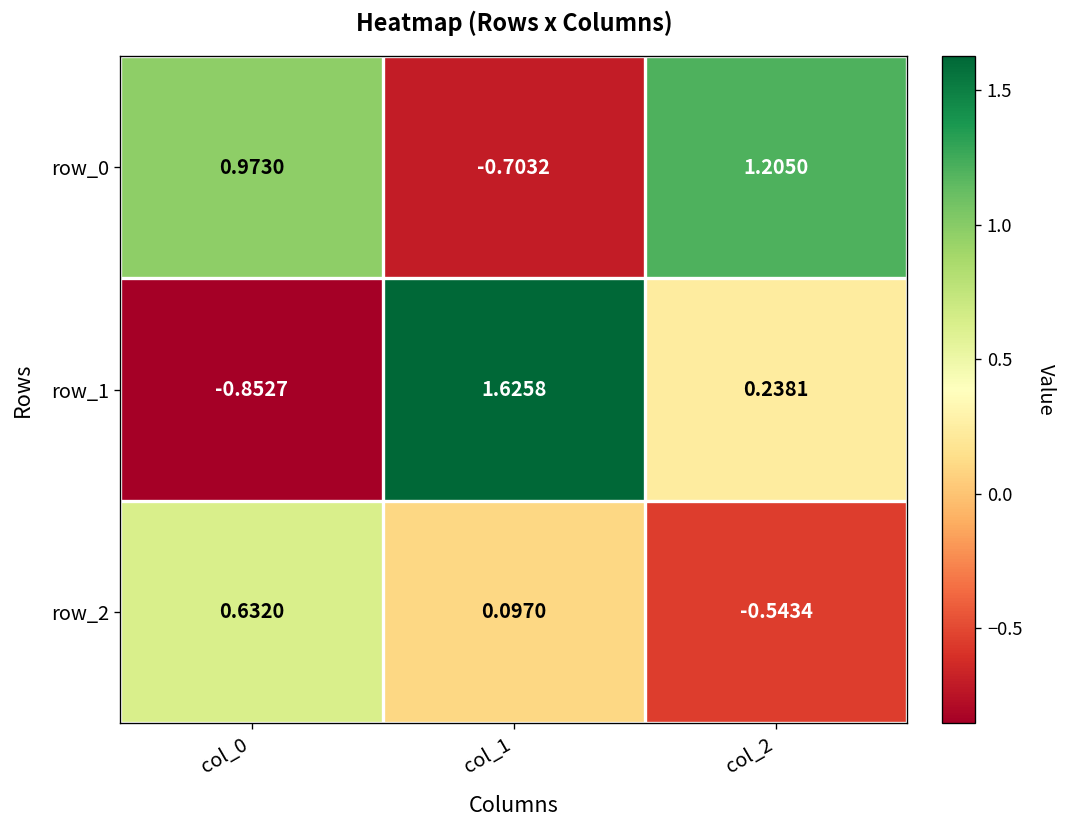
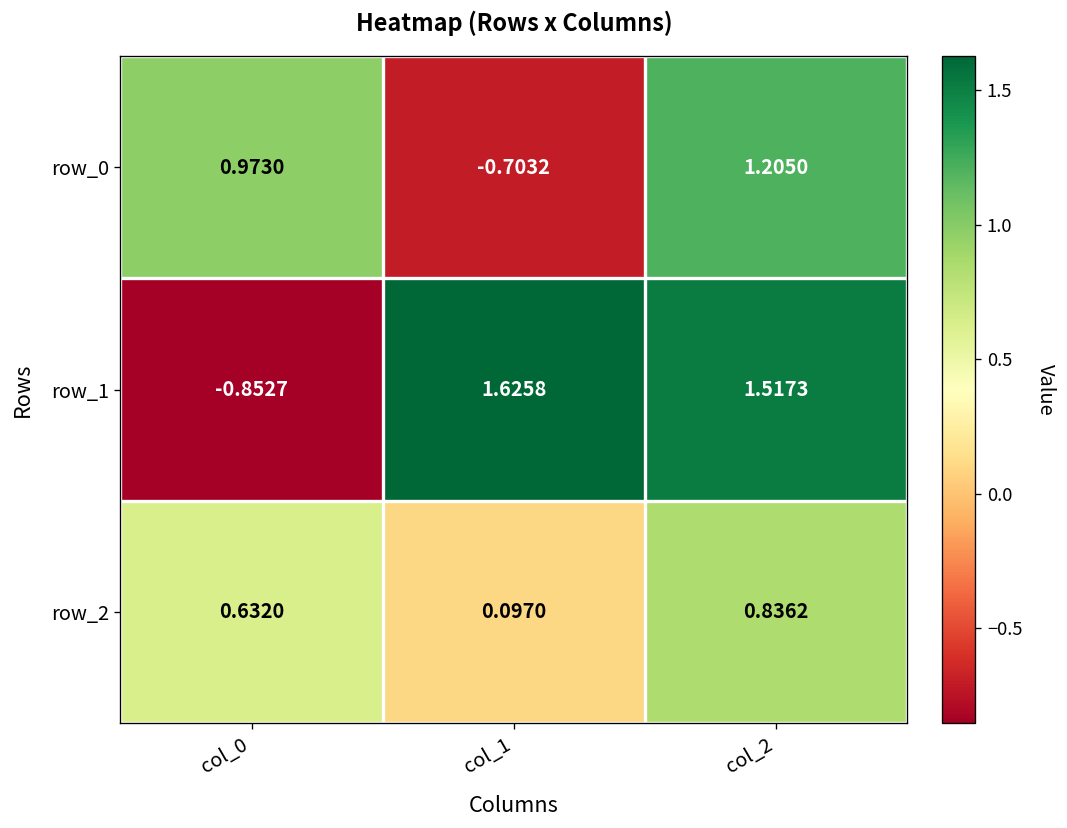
  {
    "row_0": {
      "col_0": 0.9730,
      "col_1": -0.7032,
      "col_2": 1.2050
    },
    "row_1": {
      "col_0": -0.8527,
      "col_1": 1.6258,
-     "col_2": 0.2381
+     "col_2": 1.5173
    },
    "row_2": {
      "col_0": 0.6320,
      "col_1": 0.0970,
-     "col_2": -0.5434
+     "col_2": 0.8362
    }
  }
